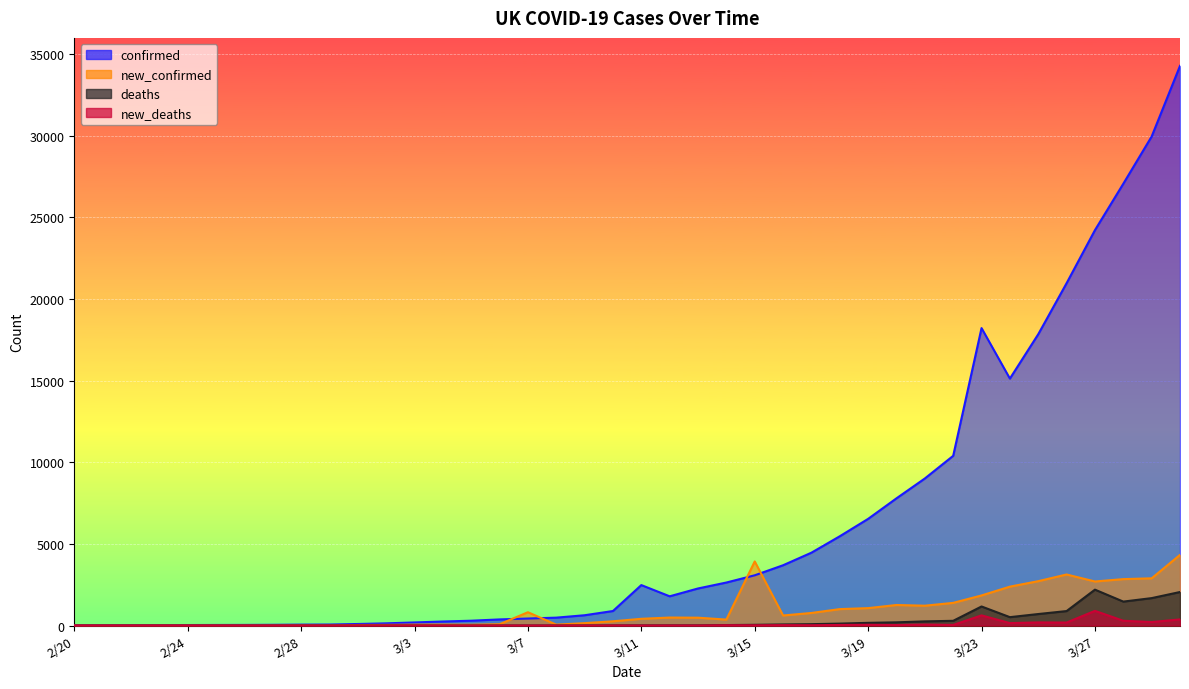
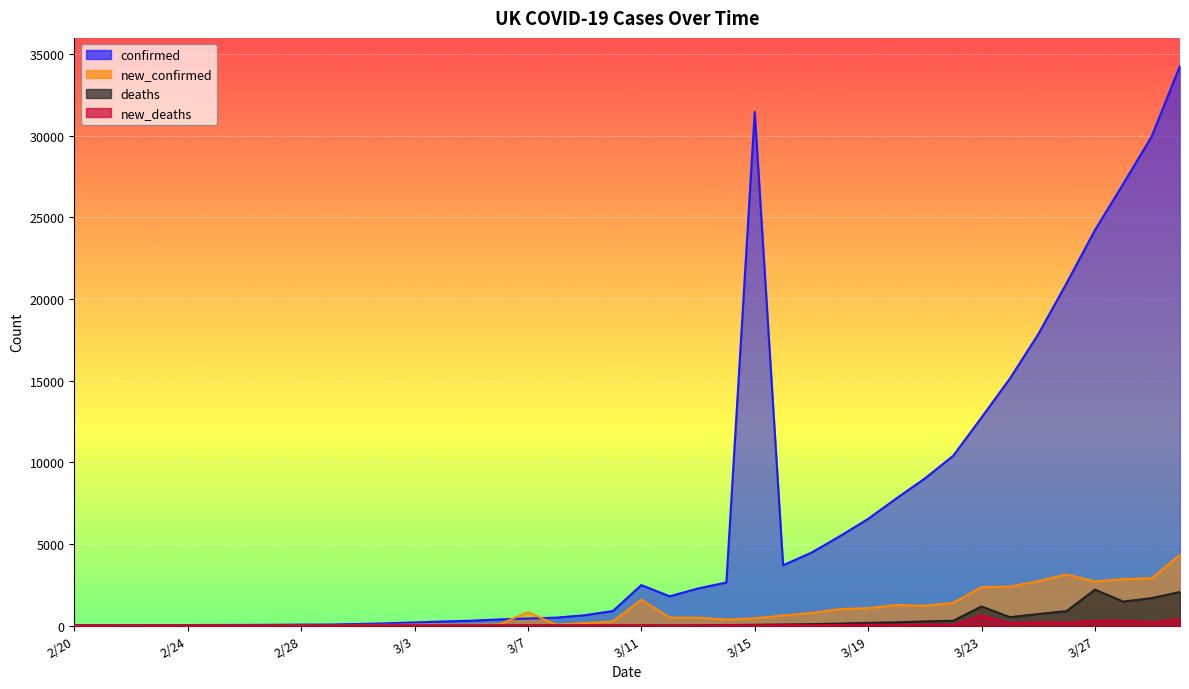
  {
    "confirmed": {
      "3/7": 400,
      "3/11": 2500,
-     "3/15": 3100,
+     "3/15": 31500,
      "3/19": 6500,
-     "3/23": 18200,
+     "3/23": 12700,
      "3/27": 24200
    },
    "new_confirmed": {
      "3/7": 800,
-     "3/11": 400,
-     "3/15": 3900,
+     "3/11": 1600,
+     "3/15": 400,
      "3/19": 1100,
-     "3/23": 1800,
+     "3/23": 2300,
      "3/27": 2700
    },
    "deaths": {
      "3/23": 1200,
      "3/27": 2200
    },
    "new_deaths": {
      "3/23": 600,
-     "3/27": 900
+     "3/27": 300
    }
  }
